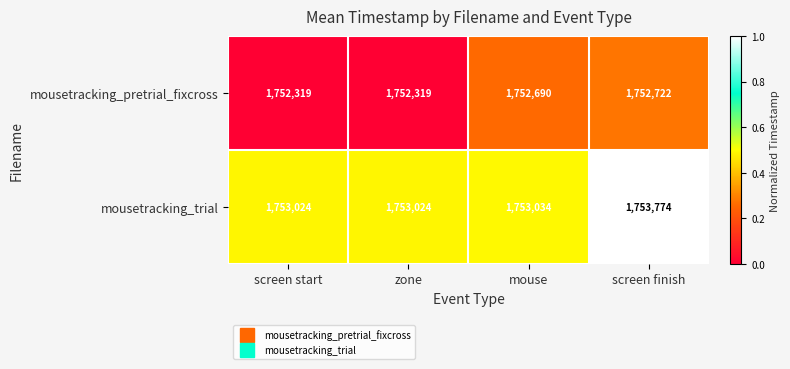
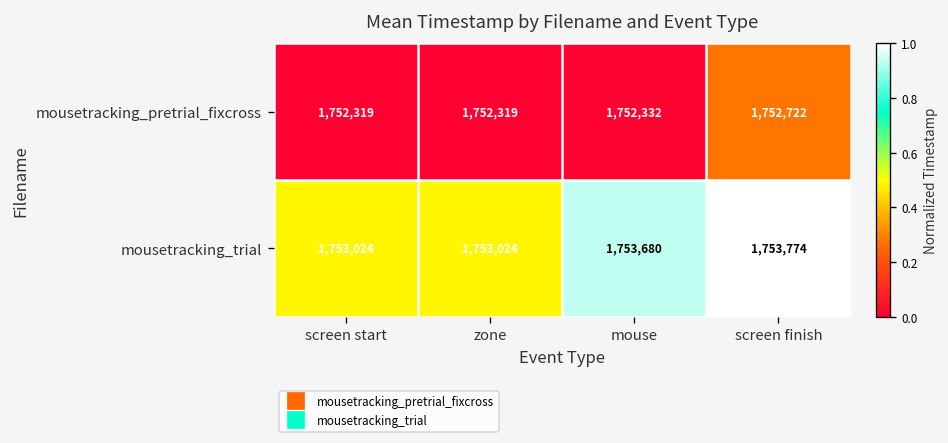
  {
    "mousetracking_pretrial_fixcross": {
      "screen start": "1,752,319",
      "zone": "1,752,319",
-     "mouse": "1,752,690",
+     "mouse": "1,752,332",
      "screen finish": "1,752,722"
    },
    "mousetracking_trial": {
      "screen start": "1,753,024",
      "zone": "1,753,024",
-     "mouse": "1,753,034",
+     "mouse": "1,753,680",
      "screen finish": "1,753,774"
    }
  }
